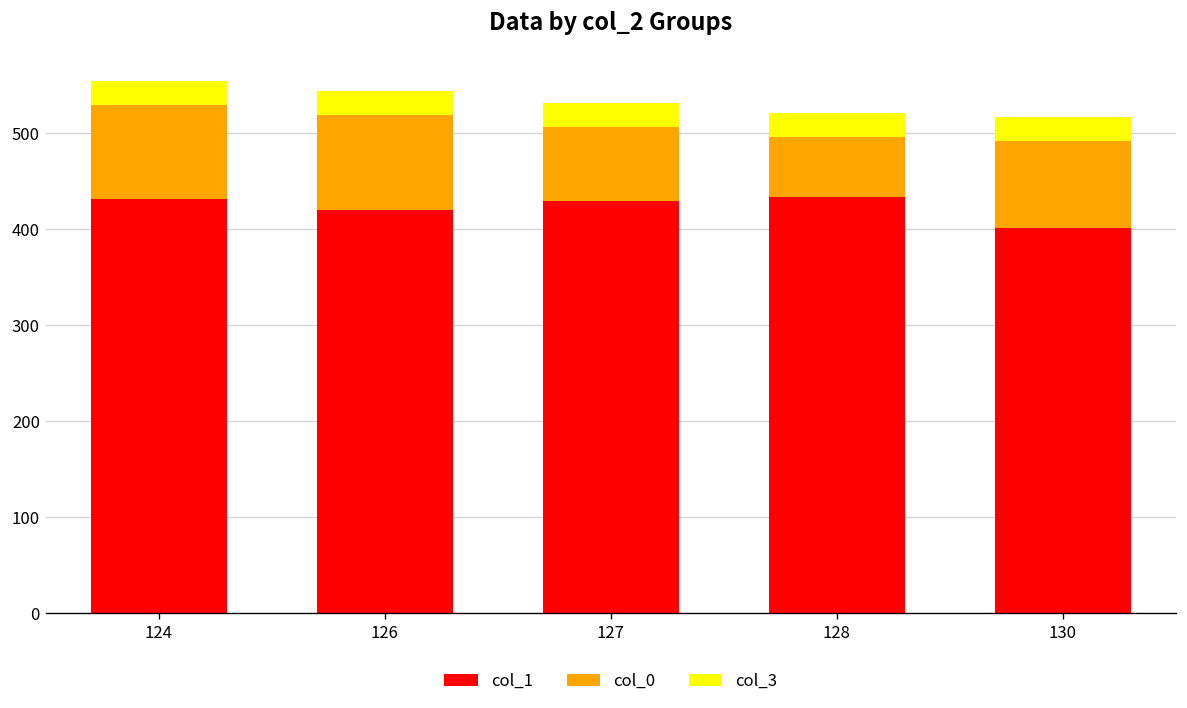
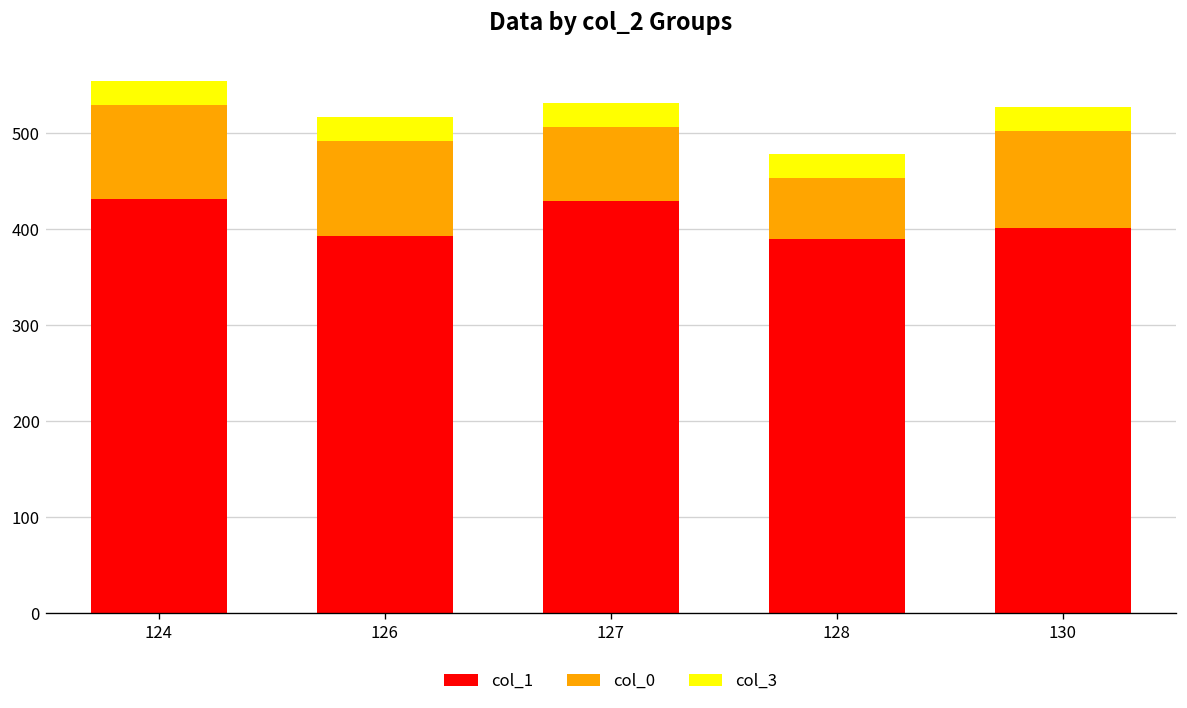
  {
    "col_1": {
      "124": 430,
-     "126": 420,
+     "126": 390,
      "127": 430,
-     "128": 430,
+     "128": 390,
      "130": 400
    },
    "col_0": {
      "124": 100,
      "126": 100,
      "127": 80,
      "128": 60,
-     "130": 90
+     "130": 100
    },
    "col_3": {
      "124": 30,
      "126": 30,
      "127": 30,
      "128": 30,
      "130": 30
    }
  }
